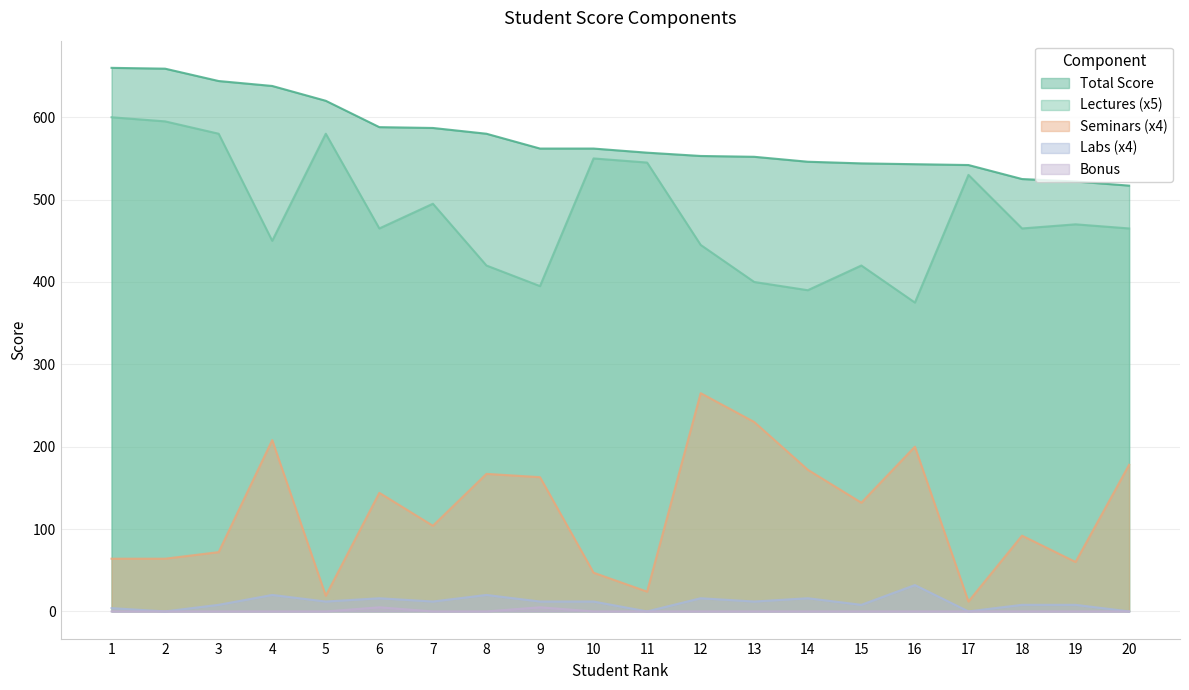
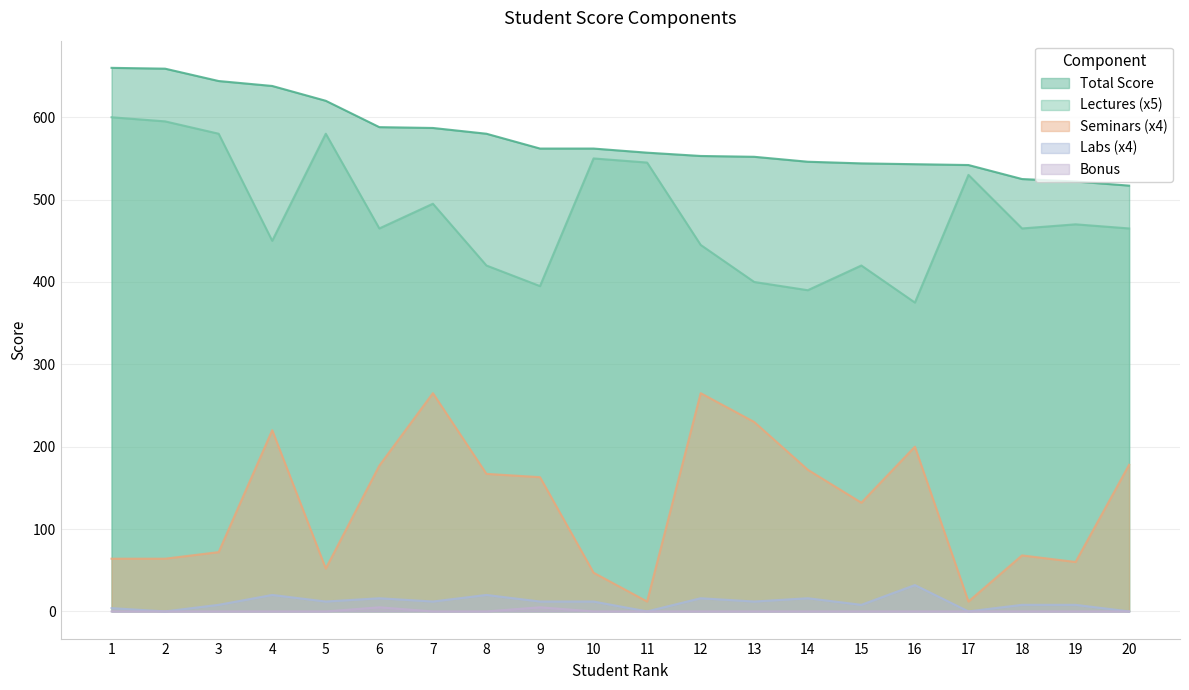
  {
    "Seminars (x4)": {
      "1": 60,
      "2": 60,
      "3": 70,
-     "4": 210,
-     "5": 20,
-     "6": 140,
-     "7": 100,
+     "4": 220,
+     "5": 50,
+     "6": 180,
+     "7": 270,
      "8": 170,
      "9": 160,
      "10": 50,
-     "11": 20,
+     "11": 10,
      "12": 270,
      "13": 230,
      "14": 170,
      "15": 130,
      "16": 200,
      "17": 10,
-     "18": 90,
+     "18": 70,
      "19": 60,
      "20": 180
    }
  }
